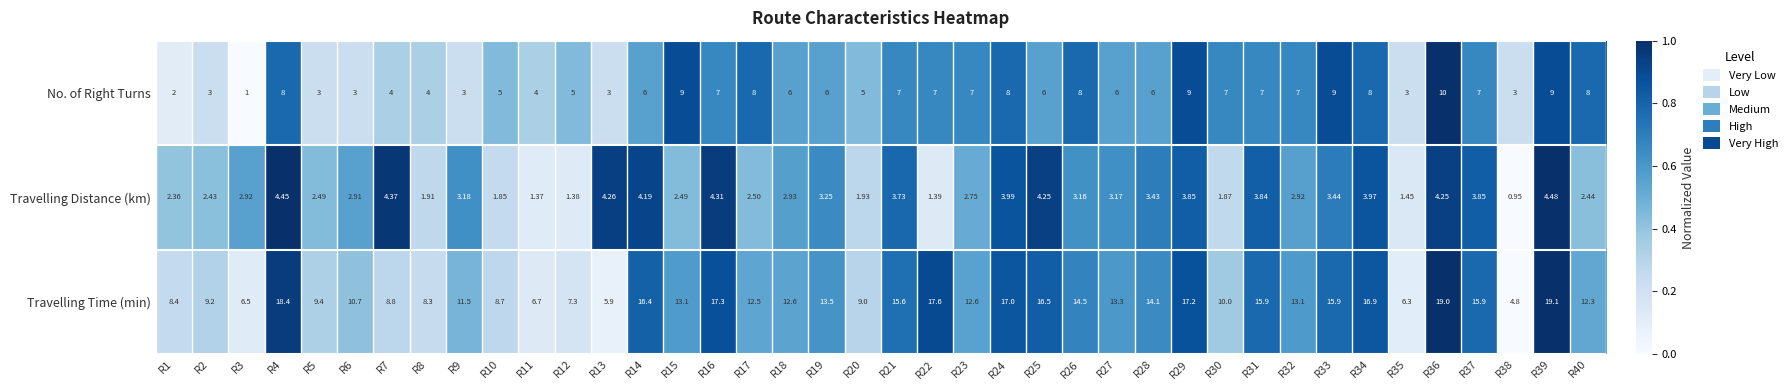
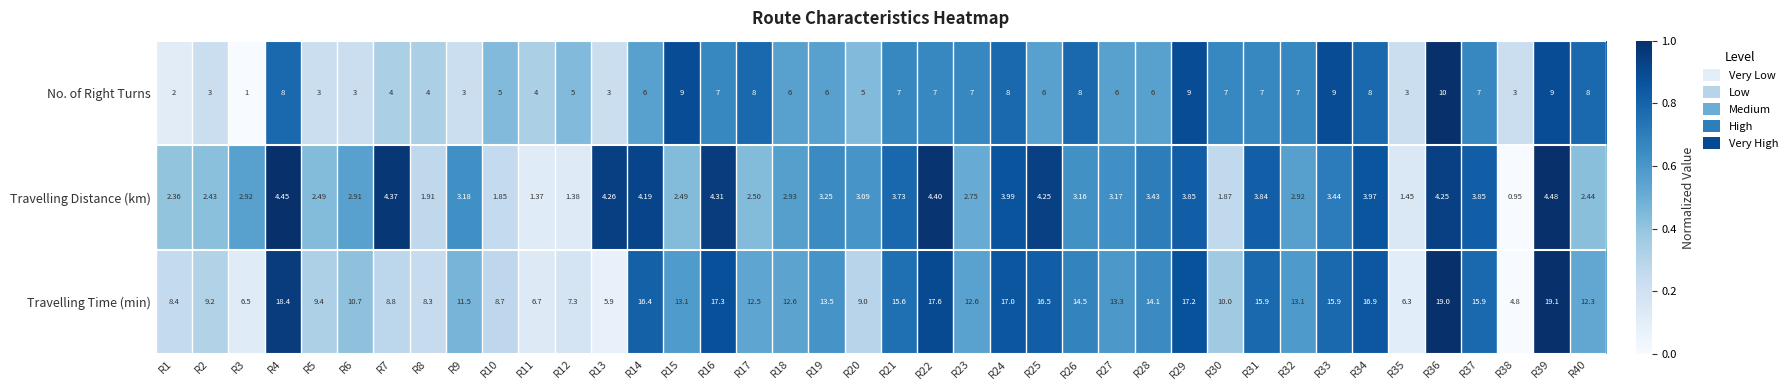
  {
    "No. of Right Turns": {
      "R1": 2,
      "R2": 3,
      "R3": 1,
      "R4": 8,
      "R5": 3,
      "R6": 3,
      "R7": 4,
      "R8": 4,
      "R9": 3,
      "R10": 5,
      "R11": 4,
      "R12": 5,
      "R13": 3,
      "R14": 6,
      "R15": 9,
      "R16": 7,
      "R17": 8,
      "R18": 6,
      "R19": 6,
      "R20": 5,
      "R21": 7,
      "R22": 7,
      "R23": 7,
      "R24": 8,
      "R25": 6,
      "R26": 8,
      "R27": 6,
      "R28": 6,
      "R29": 9,
      "R30": 7,
      "R31": 7,
      "R32": 7,
      "R33": 9,
      "R34": 8,
      "R35": 3,
      "R36": 10,
      "R37": 7,
      "R38": 3,
      "R39": 9,
      "R40": 8
    },
    "Travelling Distance (km)": {
      "R1": 2.36,
      "R2": 2.43,
      "R3": 2.92,
      "R4": 4.45,
      "R5": 2.49,
      "R6": 2.91,
      "R7": 4.37,
      "R8": 1.91,
      "R9": 3.18,
      "R10": 1.85,
      "R11": 1.37,
      "R12": 1.38,
      "R13": 4.26,
      "R14": 4.19,
      "R15": 2.49,
      "R16": 4.31,
      "R17": 2.50,
      "R18": 2.93,
      "R19": 3.25,
-     "R20": 1.93,
+     "R20": 3.09,
      "R21": 3.73,
-     "R22": 1.39,
+     "R22": 4.40,
      "R23": 2.75,
      "R24": 3.99,
      "R25": 4.25,
      "R26": 3.16,
      "R27": 3.17,
      "R28": 3.43,
      "R29": 3.85,
      "R30": 1.87,
      "R31": 3.84,
      "R32": 2.92,
      "R33": 3.44,
      "R34": 3.97,
      "R35": 1.45,
      "R36": 4.25,
      "R37": 3.85,
      "R38": 0.95,
      "R39": 4.48,
      "R40": 2.44
    },
    "Travelling Time (min)": {
      "R1": 8.4,
      "R2": 9.2,
      "R3": 6.5,
      "R4": 18.4,
      "R5": 9.4,
      "R6": 10.7,
      "R7": 8.8,
      "R8": 8.3,
      "R9": 11.5,
      "R10": 8.7,
      "R11": 6.7,
      "R12": 7.3,
      "R13": 5.9,
      "R14": 16.4,
      "R15": 13.1,
      "R16": 17.3,
      "R17": 12.5,
      "R18": 12.6,
      "R19": 13.5,
      "R20": 9.0,
      "R21": 15.6,
      "R22": 17.6,
      "R23": 12.6,
      "R24": 17.0,
      "R25": 16.5,
      "R26": 14.5,
      "R27": 13.3,
      "R28": 14.1,
      "R29": 17.2,
      "R30": 10.0,
      "R31": 15.9,
      "R32": 13.1,
      "R33": 15.9,
      "R34": 16.9,
      "R35": 6.3,
      "R36": 19.0,
      "R37": 15.9,
      "R38": 4.8,
      "R39": 19.1,
      "R40": 12.3
    }
  }
